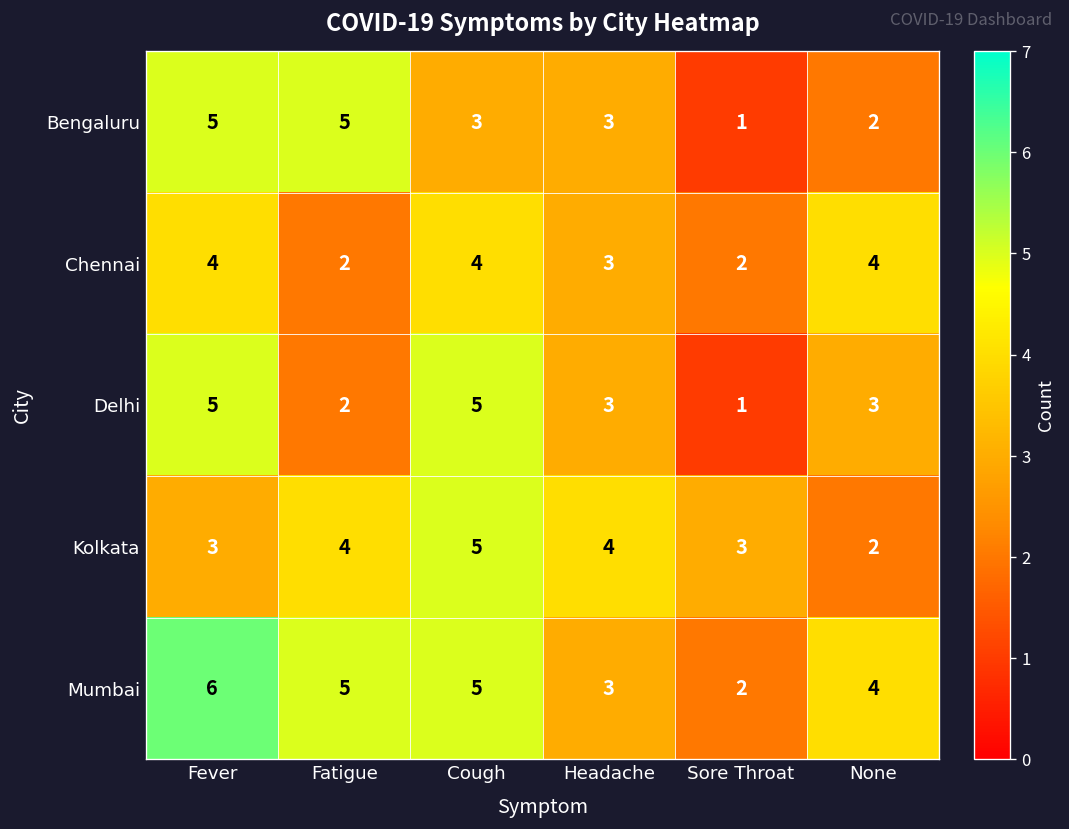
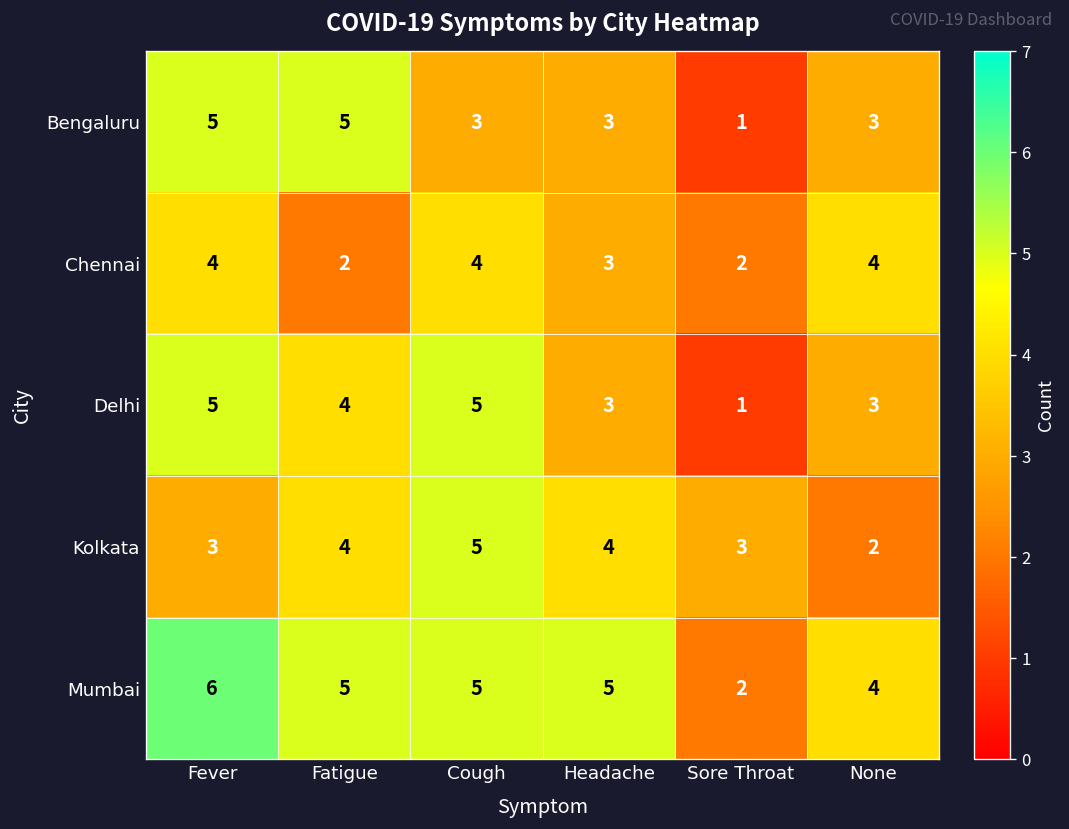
  {
    "Bengaluru": {
      "Fever": 5,
      "Fatigue": 5,
      "Cough": 3,
      "Headache": 3,
      "Sore Throat": 1,
-     "None": 2
+     "None": 3
    },
    "Chennai": {
      "Fever": 4,
      "Fatigue": 2,
      "Cough": 4,
      "Headache": 3,
      "Sore Throat": 2,
      "None": 4
    },
    "Delhi": {
      "Fever": 5,
-     "Fatigue": 2,
+     "Fatigue": 4,
      "Cough": 5,
      "Headache": 3,
      "Sore Throat": 1,
      "None": 3
    },
    "Kolkata": {
      "Fever": 3,
      "Fatigue": 4,
      "Cough": 5,
      "Headache": 4,
      "Sore Throat": 3,
      "None": 2
    },
    "Mumbai": {
      "Fever": 6,
      "Fatigue": 5,
      "Cough": 5,
-     "Headache": 3,
+     "Headache": 5,
      "Sore Throat": 2,
      "None": 4
    }
  }
